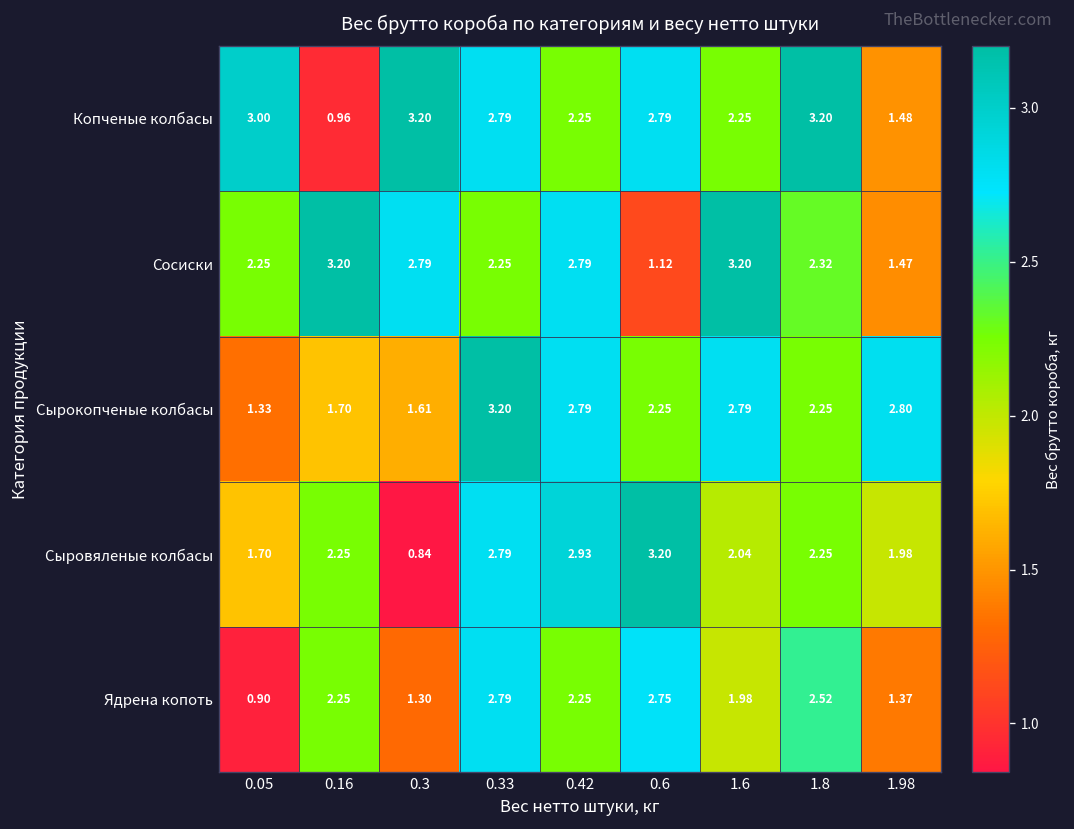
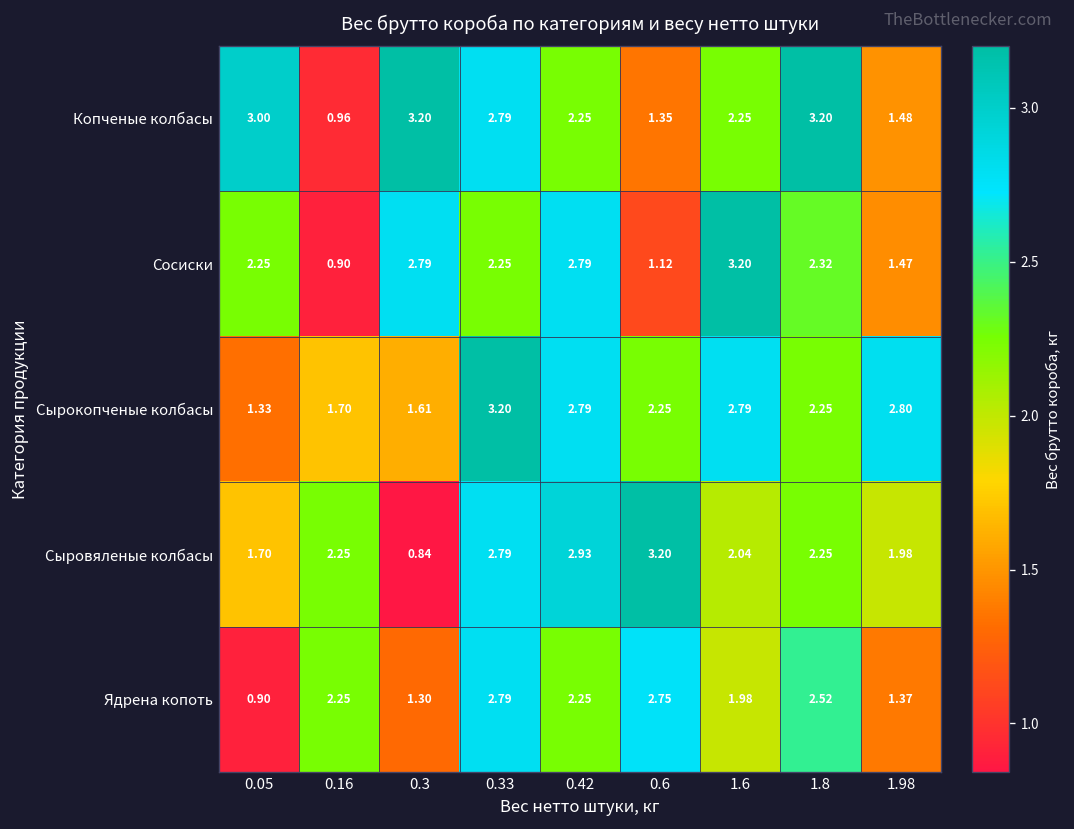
  {
    "Копченые колбасы": {
      "0.05": 3.00,
      "0.16": 0.96,
      "0.3": 3.20,
      "0.33": 2.79,
      "0.42": 2.25,
-     "0.6": 2.79,
+     "0.6": 1.35,
      "1.6": 2.25,
      "1.8": 3.20,
      "1.98": 1.48
    },
    "Сосиски": {
      "0.05": 2.25,
-     "0.16": 3.20,
+     "0.16": 0.90,
      "0.3": 2.79,
      "0.33": 2.25,
      "0.42": 2.79,
      "0.6": 1.12,
      "1.6": 3.20,
      "1.8": 2.32,
      "1.98": 1.47
    },
    "Сырокопченые колбасы": {
      "0.05": 1.33,
      "0.16": 1.70,
      "0.3": 1.61,
      "0.33": 3.20,
      "0.42": 2.79,
      "0.6": 2.25,
      "1.6": 2.79,
      "1.8": 2.25,
      "1.98": 2.80
    },
    "Сыровяленые колбасы": {
      "0.05": 1.70,
      "0.16": 2.25,
      "0.3": 0.84,
      "0.33": 2.79,
      "0.42": 2.93,
      "0.6": 3.20,
      "1.6": 2.04,
      "1.8": 2.25,
      "1.98": 1.98
    },
    "Ядрена копоть": {
      "0.05": 0.90,
      "0.16": 2.25,
      "0.3": 1.30,
      "0.33": 2.79,
      "0.42": 2.25,
      "0.6": 2.75,
      "1.6": 1.98,
      "1.8": 2.52,
      "1.98": 1.37
    }
  }
